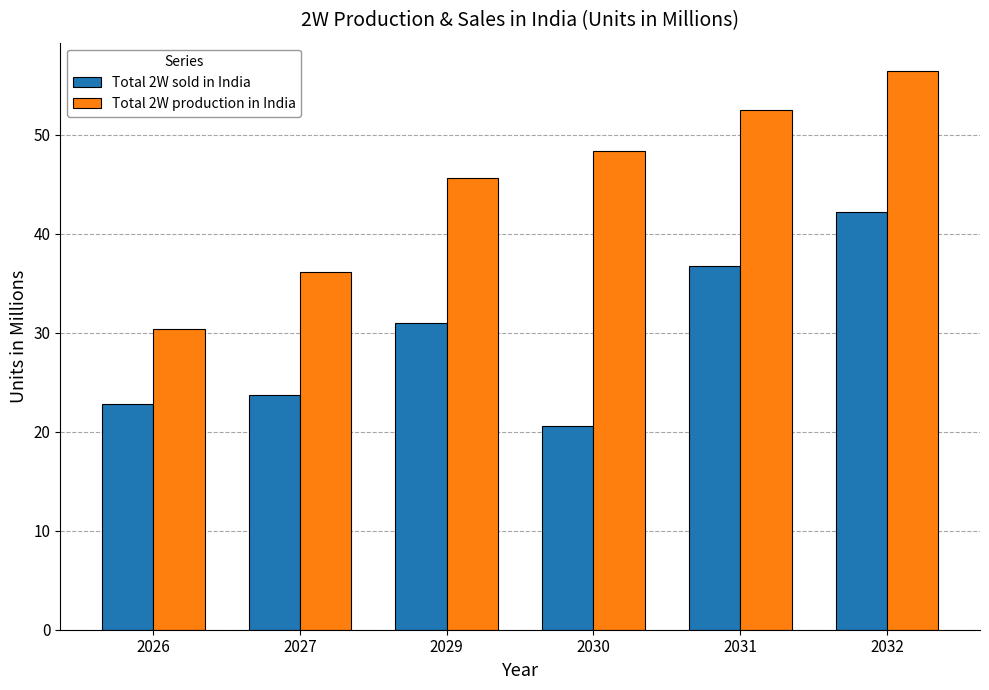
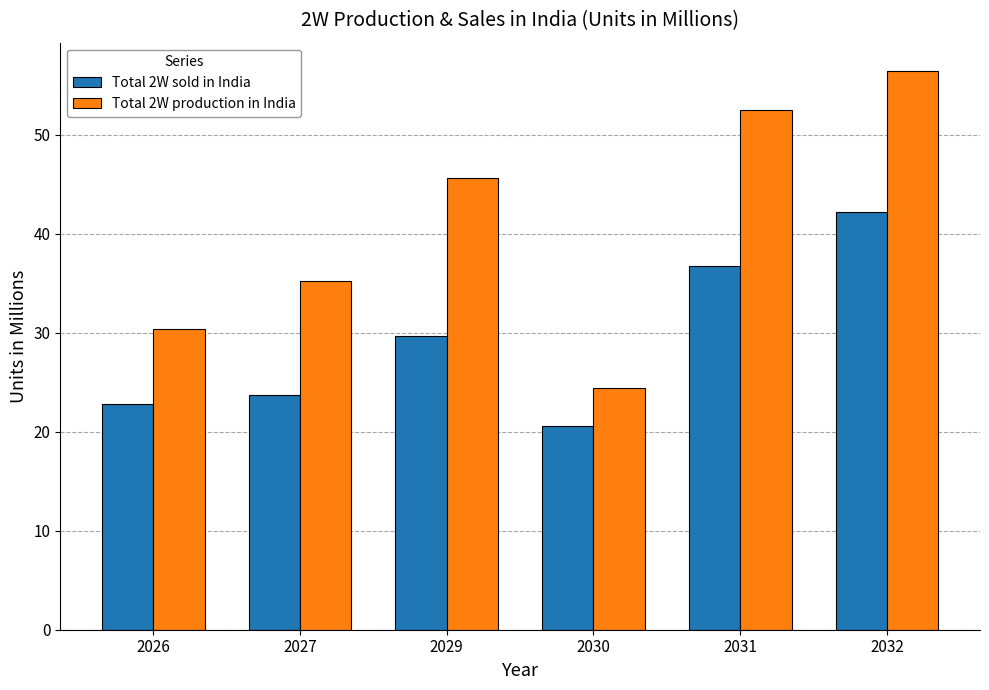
  {
    "Total 2W sold in India": {
      "2026": 23,
      "2027": 24,
-     "2029": 31,
+     "2029": 30,
      "2030": 21,
      "2031": 37,
      "2032": 42
    },
    "Total 2W production in India": {
      "2026": 30,
-     "2027": 36,
+     "2027": 35,
      "2029": 46,
-     "2030": 48,
+     "2030": 24,
      "2031": 52,
      "2032": 56
    }
  }
